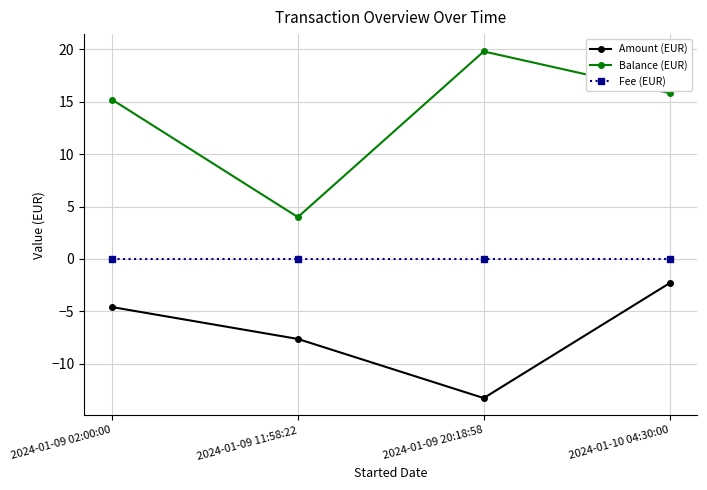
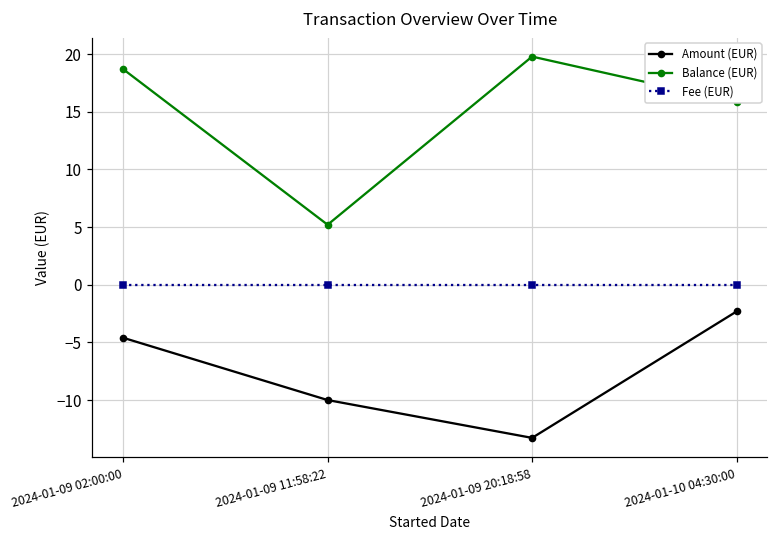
  {
    "Amount (EUR)": {
      "2024-01-09 02:00:00": -4.6,
-     "2024-01-09 11:58:22": -7.6,
+     "2024-01-09 11:58:22": -10.0,
      "2024-01-09 20:18:58": -13.3,
      "2024-01-10 04:30:00": -2.3
    },
    "Balance (EUR)": {
-     "2024-01-09 02:00:00": 15.2,
-     "2024-01-09 11:58:22": 4.0,
+     "2024-01-09 02:00:00": 18.7,
+     "2024-01-09 11:58:22": 5.2,
      "2024-01-09 20:18:58": 19.8,
      "2024-01-10 04:30:00": 15.8
    },
    "Fee (EUR)": {
      "2024-01-09 02:00:00": 0.0,
      "2024-01-09 11:58:22": 0.0,
      "2024-01-09 20:18:58": 0.0,
      "2024-01-10 04:30:00": 0.0
    }
  }
